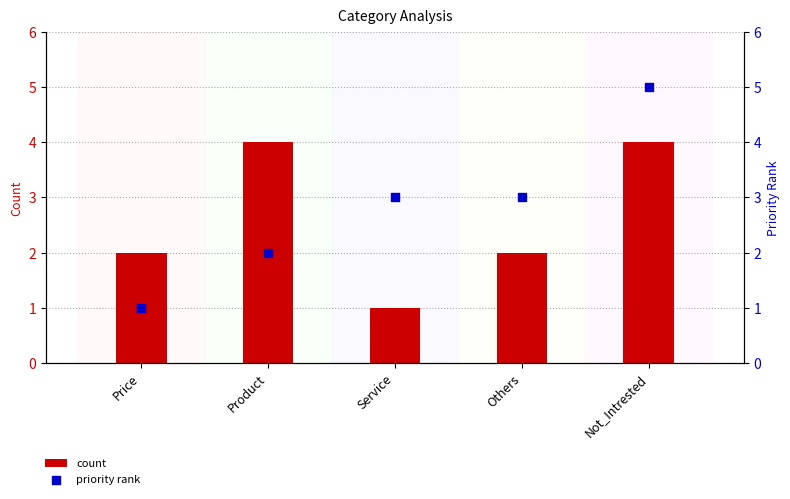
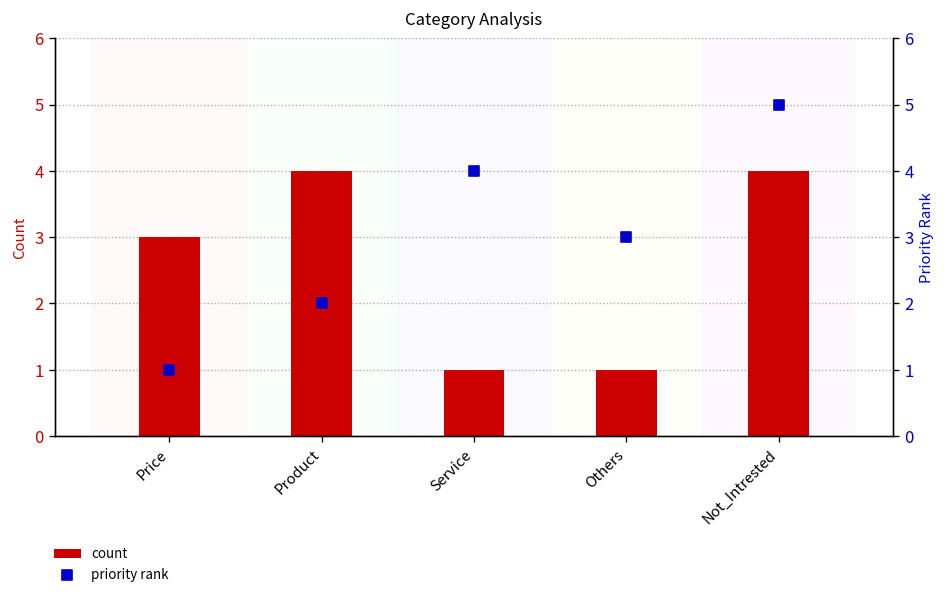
  {
    "count": {
-     "Price": 2,
+     "Price": 3,
      "Product": 4,
      "Service": 1,
-     "Others": 2,
+     "Others": 1,
      "Not_Intrested": 4
    },
    "priority rank": {
-     "Service": 3
+     "Service": 4
    }
  }
